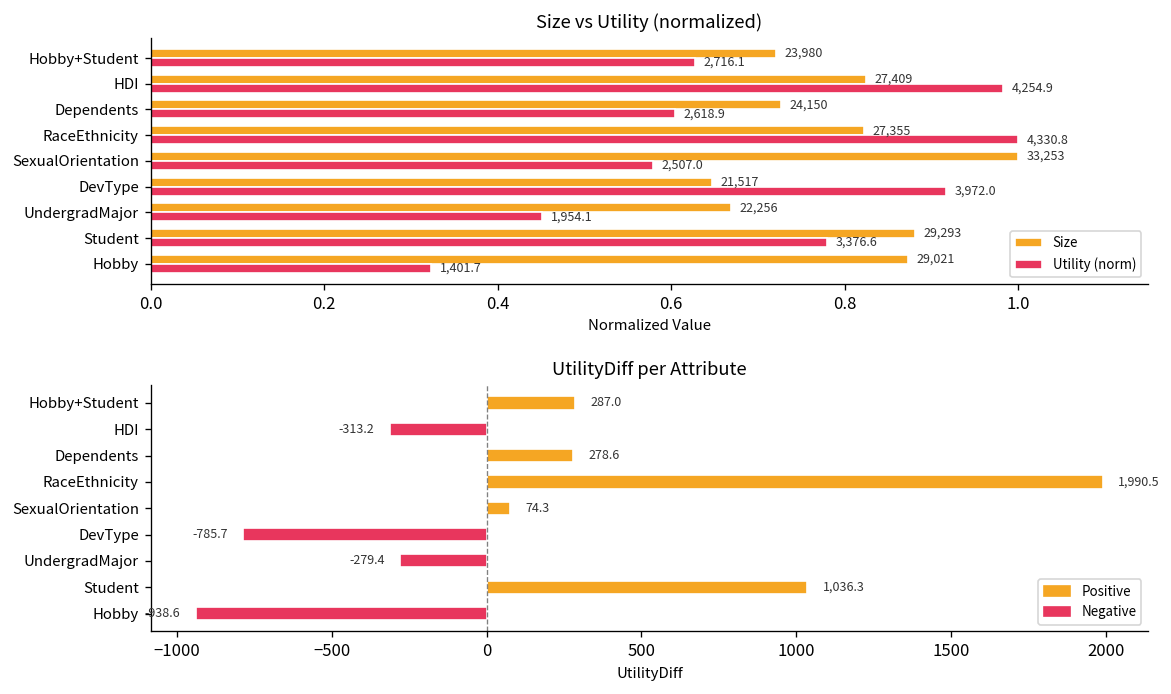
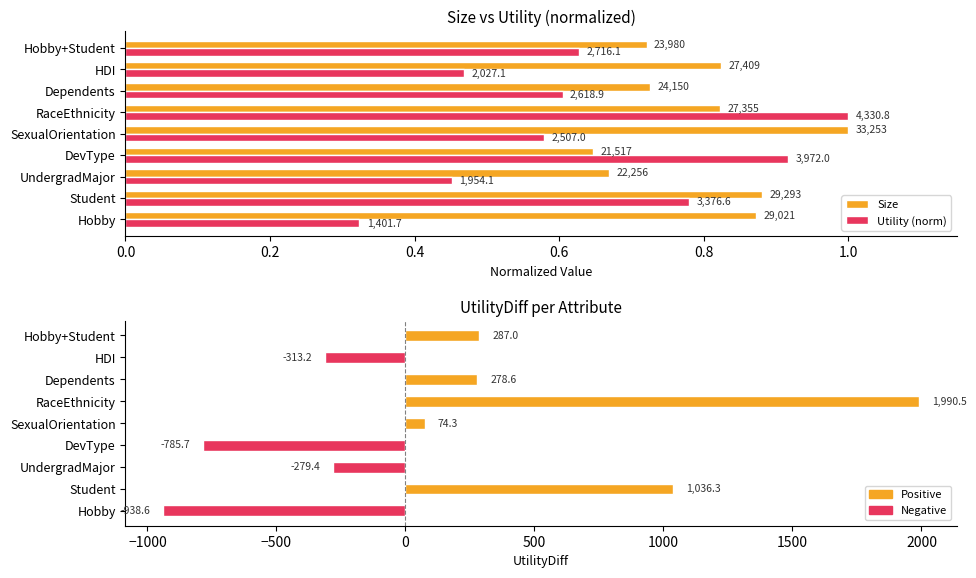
  {
    "Size vs Utility (normalized)": {
      "Utility (norm)": {
-       "HDI": "4,254.9"
+       "HDI": "2,027.1"
      }
    },
    "UtilityDiff per Attribute": {
      "Hobby+Student": "287.0",
      "HDI": "-313.2",
      "Dependents": "278.6",
      "RaceEthnicity": "1,990.5",
      "SexualOrientation": "74.3",
      "DevType": "-785.7",
      "UndergradMajor": "-279.4",
      "Student": "1,036.3",
      "Hobby": "-938.6"
    }
  }
